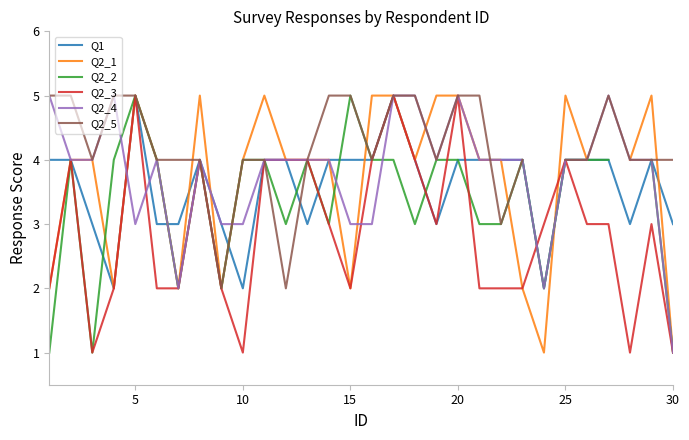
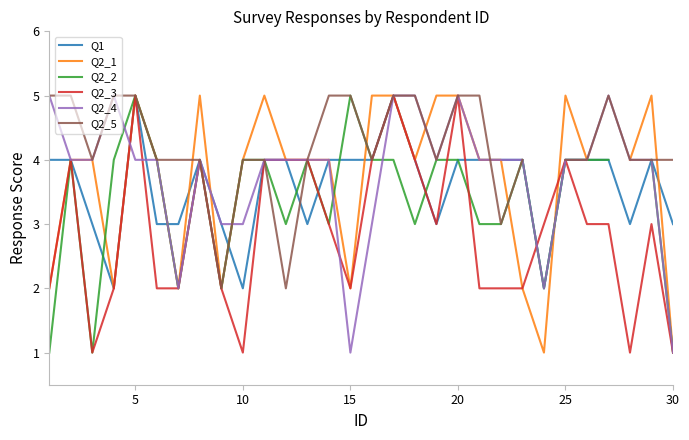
  {
    "Q1": {
      "10": 2,
      "15": 4,
      "30": 3
    },
    "Q2_1": {
      "25": 5
    },
    "Q2_3": {
      "10": 1
    },
    "Q2_4": {
-     "5": 3,
+     "5": 4,
      "10": 3,
-     "15": 3
+     "15": 1
    },
    "Q2_5": {
      "30": 4
    }
  }
